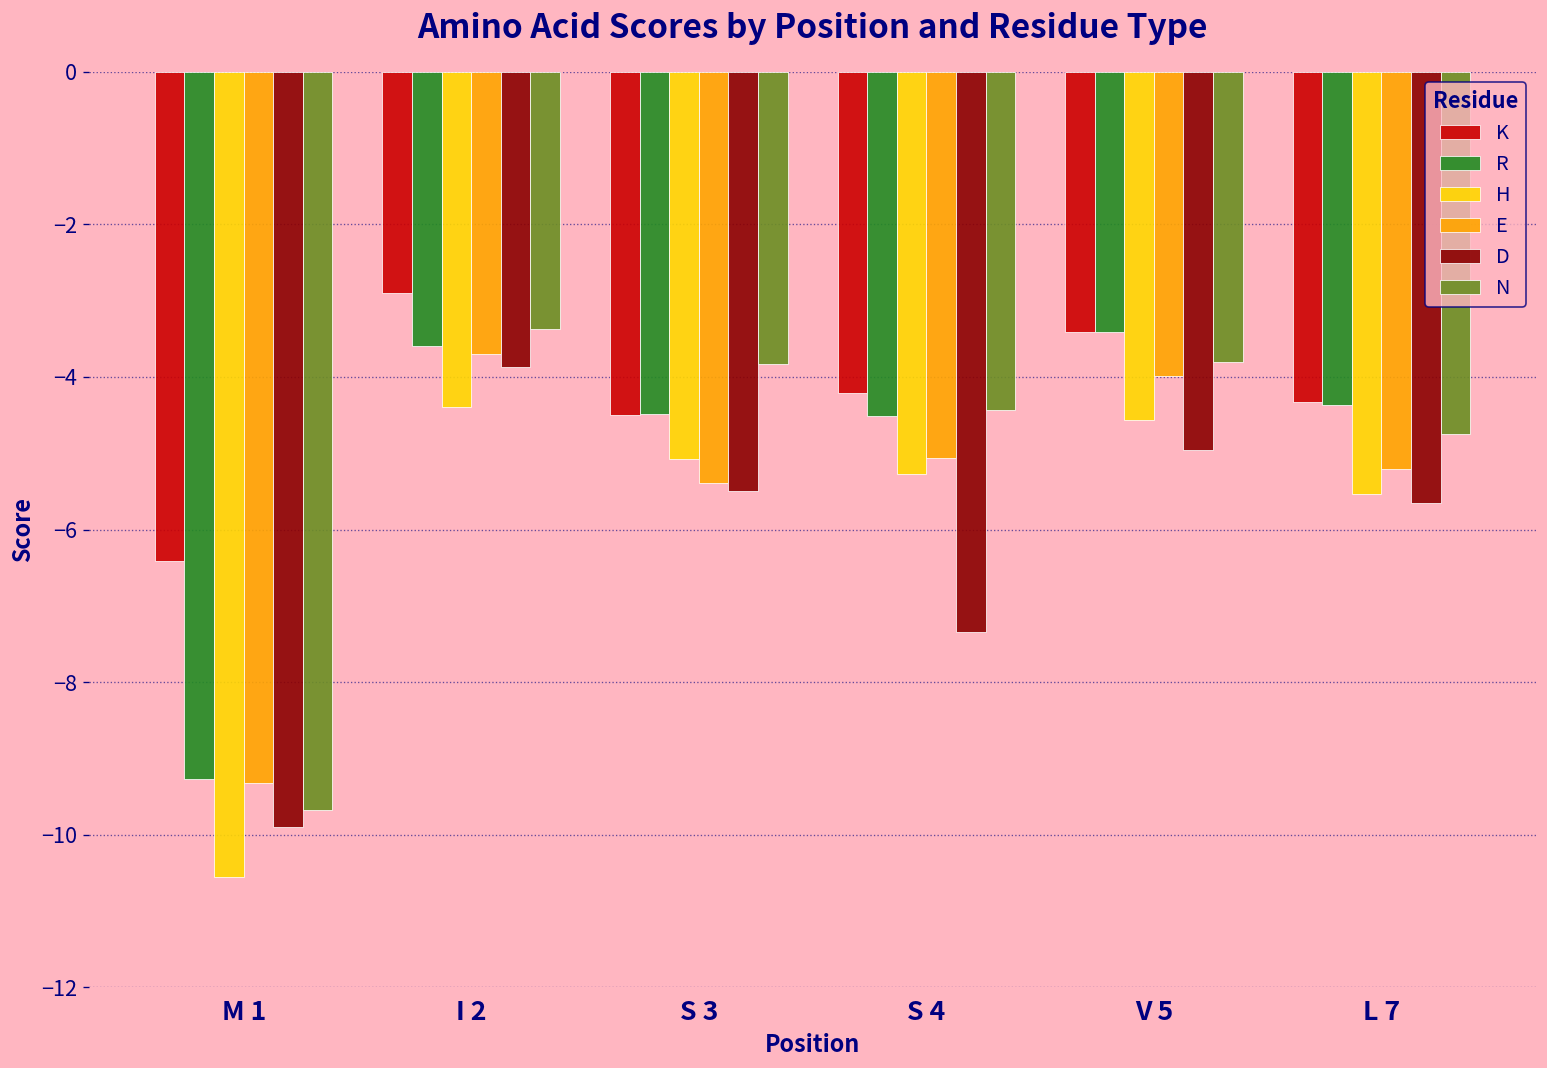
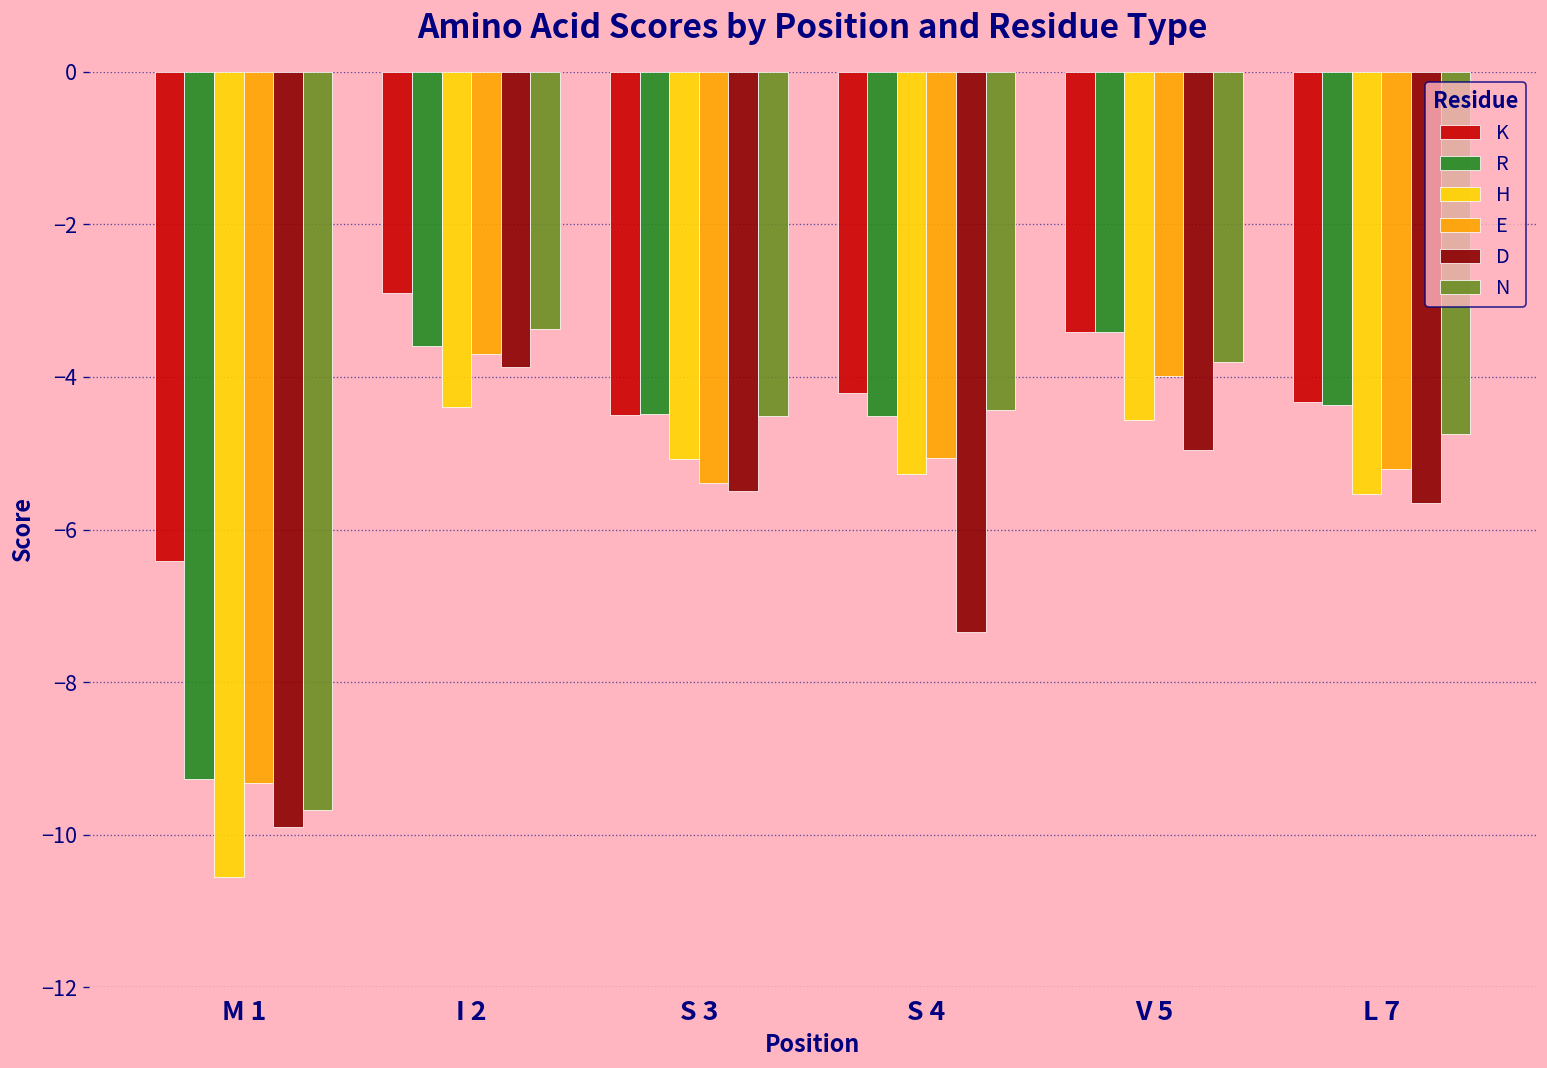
  {
    "K": {
      "M 1": -6.4,
      "I 2": -2.9,
      "S 3": -4.5,
      "S 4": -4.2,
      "V 5": -3.4,
      "L 7": -4.3
    },
    "R": {
      "M 1": -9.3,
      "I 2": -3.6,
      "S 3": -4.5,
      "S 4": -4.5,
      "V 5": -3.4,
      "L 7": -4.4
    },
    "D": {
      "M 1": -9.9,
      "I 2": -3.9,
      "S 3": -5.5,
      "S 4": -7.3,
      "V 5": -5.0,
      "L 7": -5.6
    },
    "N": {
      "M 1": -9.7,
      "I 2": -3.4,
-     "S 3": -3.8,
+     "S 3": -4.5,
      "S 4": -4.4,
      "V 5": -3.8,
      "L 7": -4.8
    }
  }
